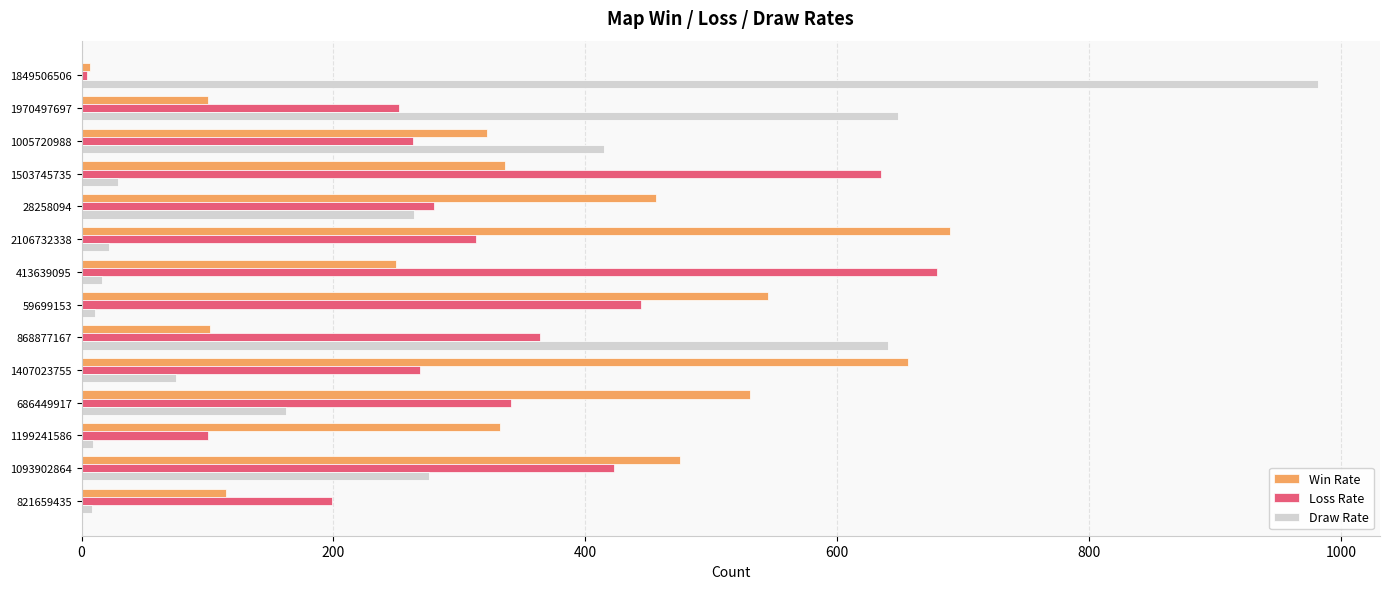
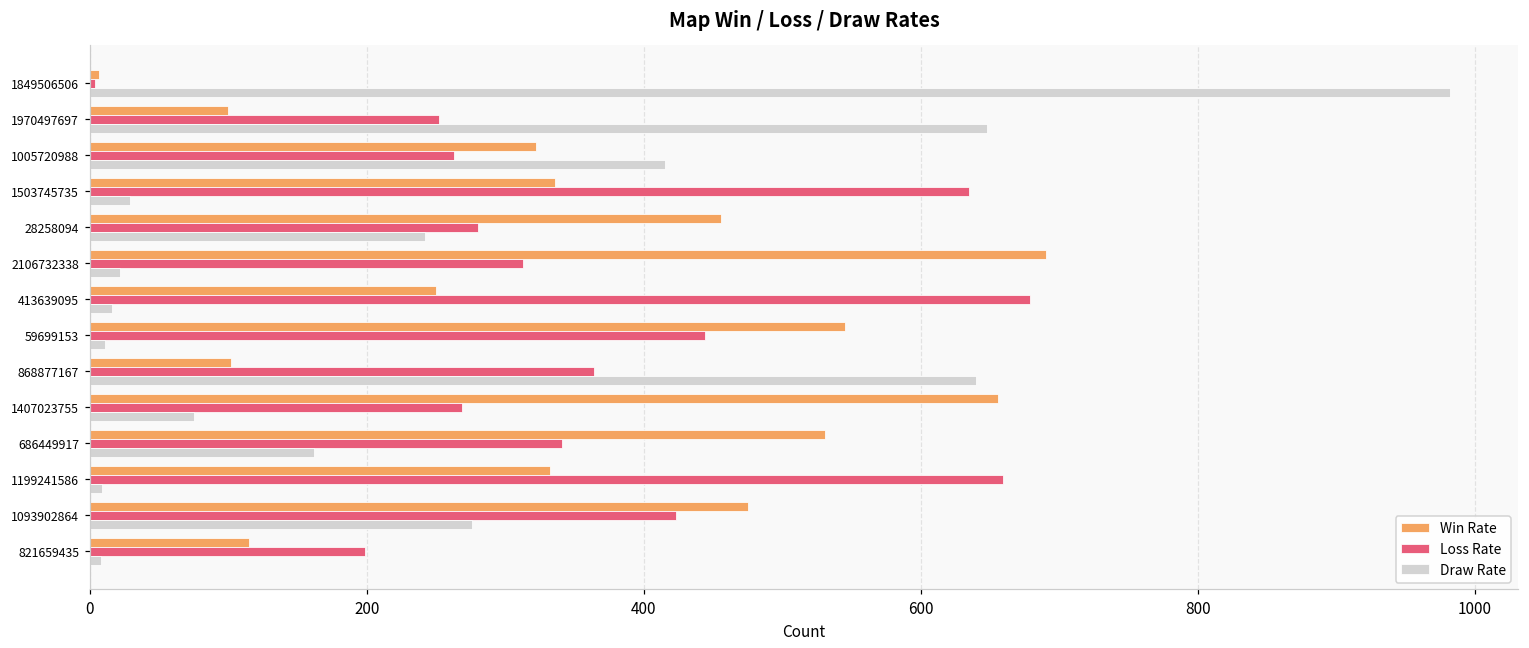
  {
    "Win Rate": {
      "1849506506": 7,
      "1970497697": 100,
      "1005720988": 322,
      "1503745735": 336,
      "28258094": 456,
      "2106732338": 690,
      "413639095": 250,
      "59699153": 545,
      "868877167": 102,
      "1407023755": 656,
      "686449917": 531,
      "1199241586": 332,
      "1093902864": 475,
      "821659435": 115
    },
    "Loss Rate": {
      "1849506506": 4,
      "1970497697": 252,
      "1005720988": 263,
      "1503745735": 635,
      "28258094": 280,
      "2106732338": 313,
      "413639095": 679,
      "59699153": 444,
      "868877167": 364,
      "1407023755": 269,
      "686449917": 341,
-     "1199241586": 100,
+     "1199241586": 659,
      "1093902864": 423,
      "821659435": 199
    },
    "Draw Rate": {
      "1849506506": 982,
      "1970497697": 648,
      "1005720988": 415,
      "1503745735": 29,
-     "28258094": 264,
+     "28258094": 242,
      "2106732338": 22,
      "413639095": 16,
      "59699153": 11,
      "868877167": 640,
      "1407023755": 75,
      "686449917": 162,
      "1199241586": 9,
      "1093902864": 276,
      "821659435": 8
    }
  }
